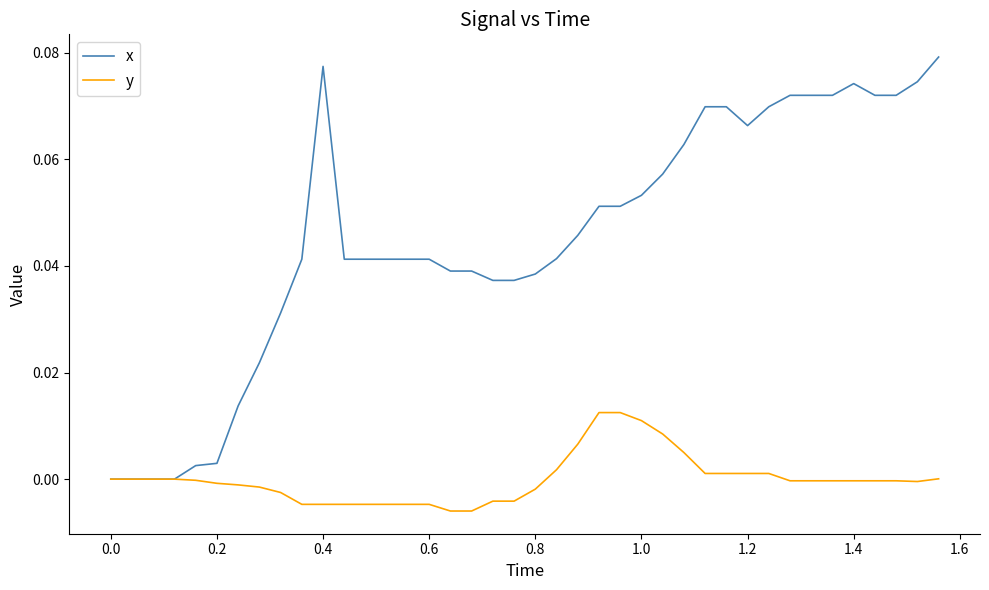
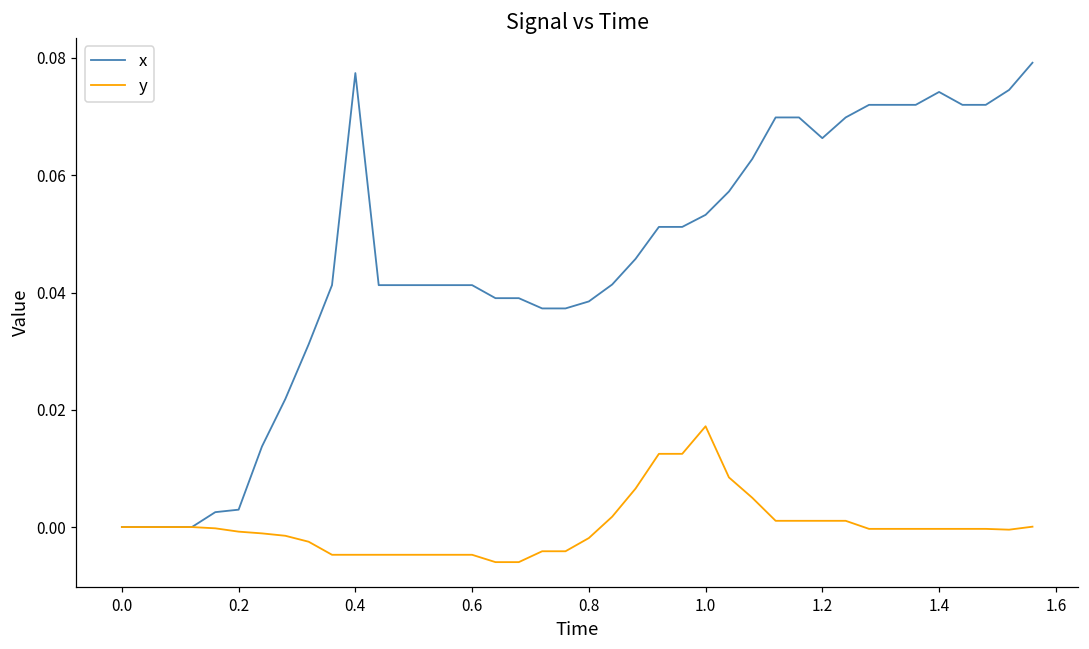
  {
    "x": {
      "0.2": 0.003,
      "0.4": 0.077,
      "0.6": 0.041,
      "0.8": 0.038,
      "1.0": 0.053,
      "1.2": 0.066,
      "1.4": 0.074
    },
    "y": {
      "0.2": -0.001,
      "0.4": -0.005,
      "0.6": -0.005,
      "0.8": -0.002,
-     "1.0": 0.011,
+     "1.0": 0.017,
      "1.2": 0.001,
      "1.4": 0.000
    }
  }
